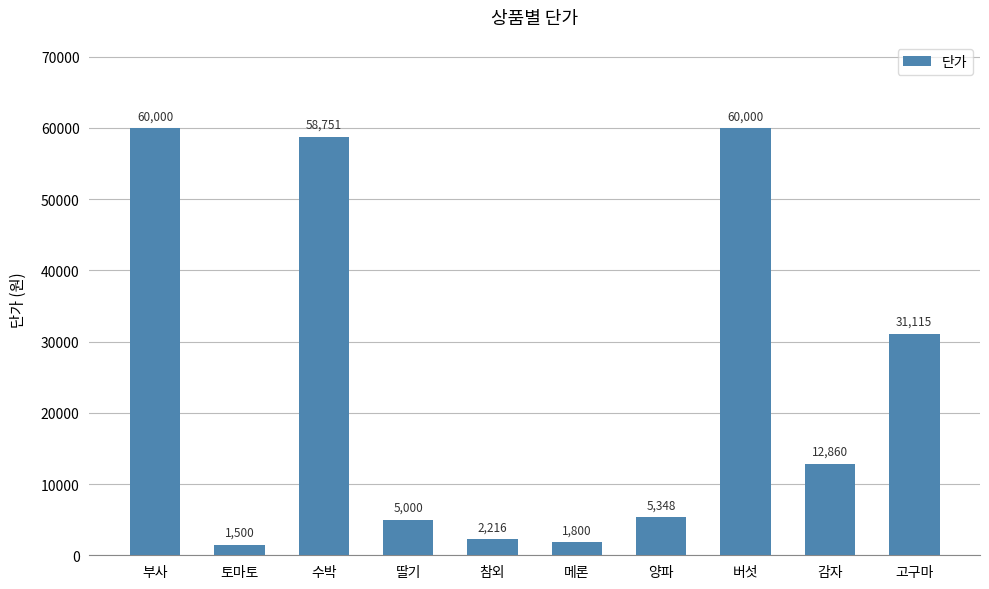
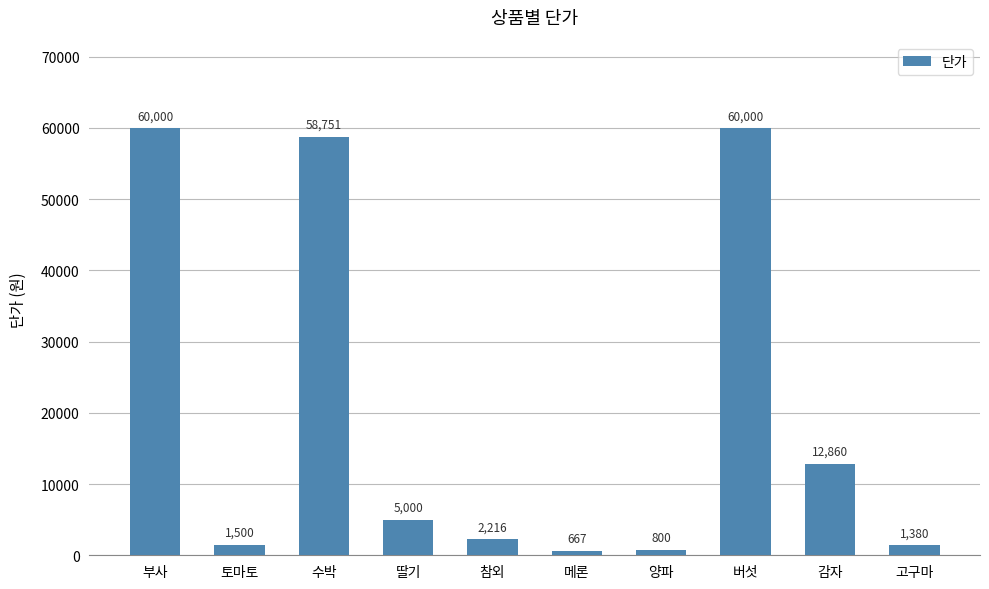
  {
    "부사": "60,000",
    "토마토": "1,500",
    "수박": "58,751",
    "딸기": "5,000",
    "참외": "2,216",
-   "메론": "1,800",
-   "양파": "5,348",
+   "메론": "667",
+   "양파": "800",
    "버섯": "60,000",
    "감자": "12,860",
-   "고구마": "31,115"
+   "고구마": "1,380"
  }
